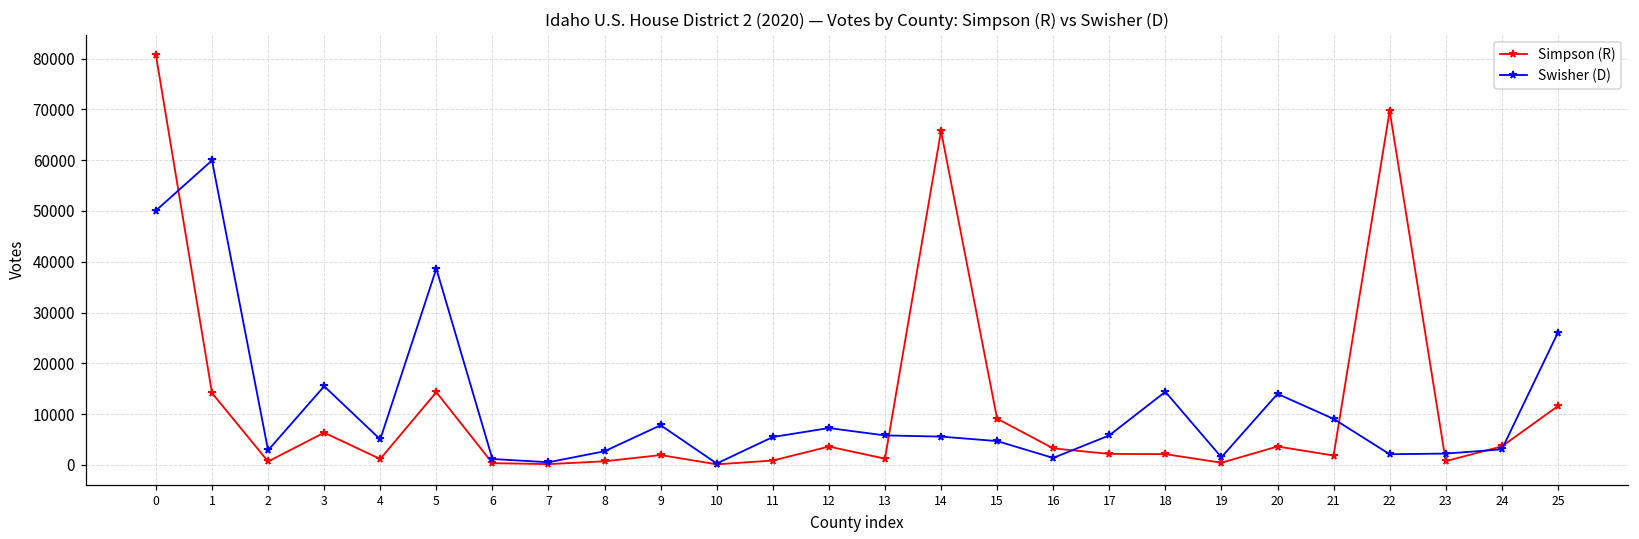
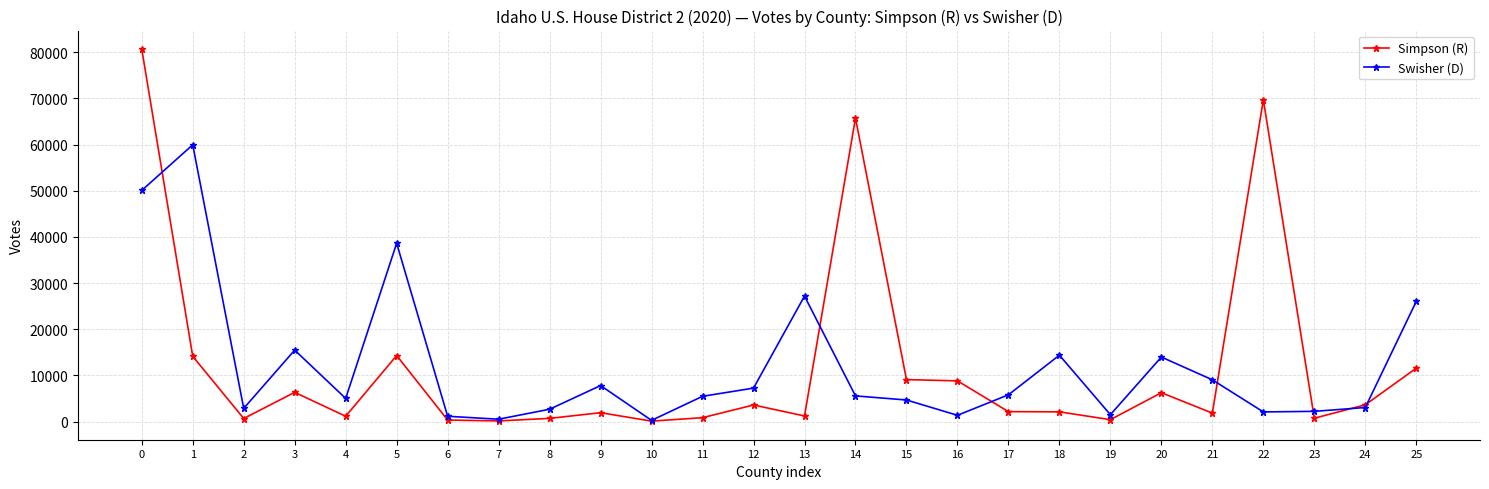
  {
    "Simpson (R)": {
      "0": 81000,
      "1": 14000,
      "2": 1000,
      "3": 6000,
      "4": 1000,
      "5": 14000,
      "6": 0,
      "8": 1000,
      "9": 2000,
      "11": 1000,
      "12": 4000,
      "13": 1000,
      "14": 66000,
      "15": 9000,
-     "16": 3000,
+     "16": 9000,
      "17": 2000,
      "18": 2000,
      "19": 0,
-     "20": 4000,
+     "20": 6000,
      "21": 2000,
      "22": 70000,
      "23": 1000,
      "24": 4000,
      "25": 12000
    },
    "Swisher (D)": {
      "0": 50000,
      "1": 60000,
      "2": 3000,
      "3": 15000,
      "4": 5000,
      "5": 39000,
      "6": 1000,
      "8": 3000,
      "9": 8000,
      "11": 5000,
      "12": 7000,
-     "13": 6000,
+     "13": 27000,
      "14": 6000,
      "15": 5000,
      "16": 1000,
      "17": 6000,
      "18": 14000,
      "19": 2000,
      "20": 14000,
      "21": 9000,
      "22": 2000,
      "23": 2000,
      "24": 3000,
      "25": 26000
    }
  }
